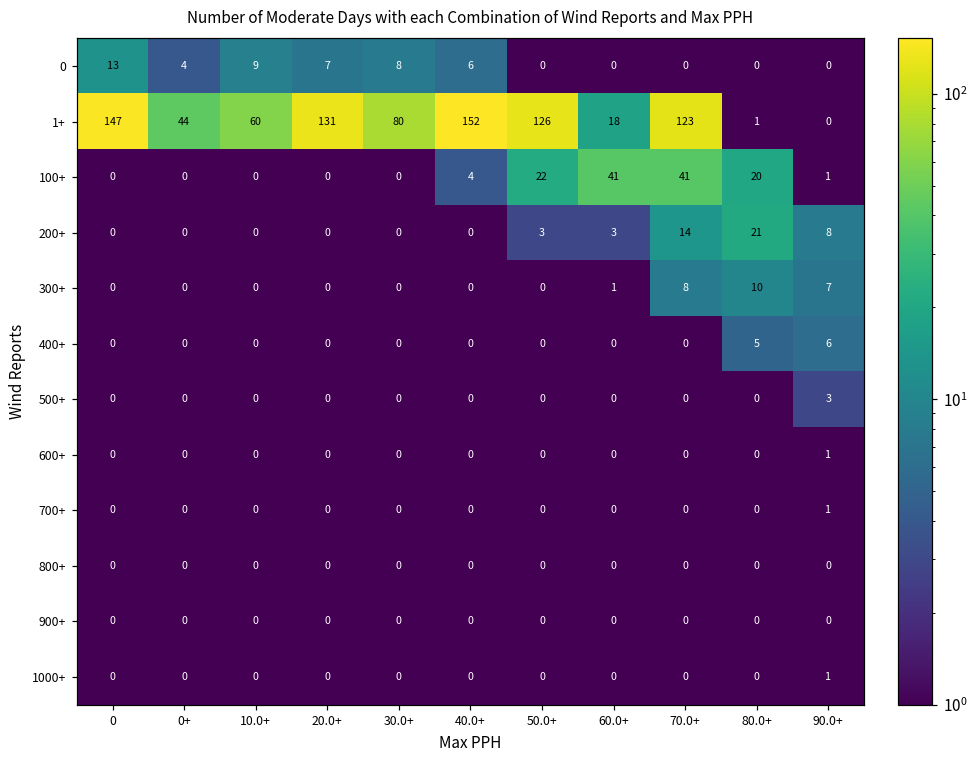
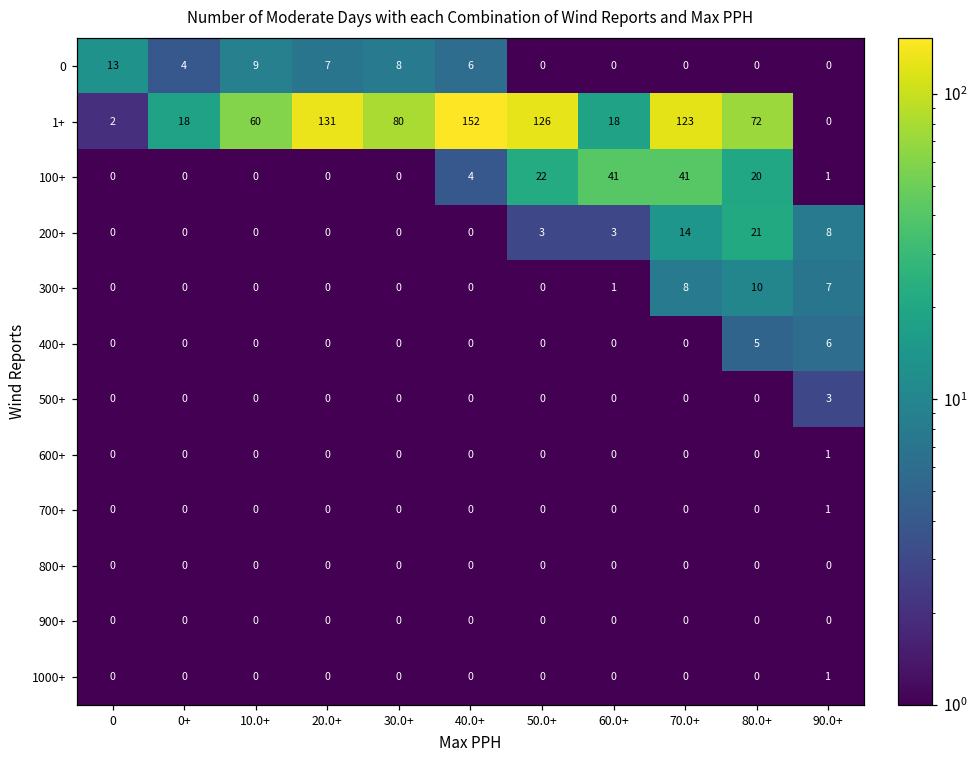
  {
    "0": {
      "0": 13,
      "0+": 4,
      "10.0+": 9,
      "20.0+": 7,
      "30.0+": 8,
      "40.0+": 6,
      "50.0+": 0,
      "60.0+": 0,
      "70.0+": 0,
      "80.0+": 0,
      "90.0+": 0
    },
    "1+": {
-     "0": 147,
-     "0+": 44,
+     "0": 2,
+     "0+": 18,
      "10.0+": 60,
      "20.0+": 131,
      "30.0+": 80,
      "40.0+": 152,
      "50.0+": 126,
      "60.0+": 18,
      "70.0+": 123,
-     "80.0+": 1,
+     "80.0+": 72,
      "90.0+": 0
    },
    "100+": {
      "0": 0,
      "0+": 0,
      "10.0+": 0,
      "20.0+": 0,
      "30.0+": 0,
      "40.0+": 4,
      "50.0+": 22,
      "60.0+": 41,
      "70.0+": 41,
      "80.0+": 20,
      "90.0+": 1
    },
    "200+": {
      "0": 0,
      "0+": 0,
      "10.0+": 0,
      "20.0+": 0,
      "30.0+": 0,
      "40.0+": 0,
      "50.0+": 3,
      "60.0+": 3,
      "70.0+": 14,
      "80.0+": 21,
      "90.0+": 8
    },
    "300+": {
      "0": 0,
      "0+": 0,
      "10.0+": 0,
      "20.0+": 0,
      "30.0+": 0,
      "40.0+": 0,
      "50.0+": 0,
      "60.0+": 1,
      "70.0+": 8,
      "80.0+": 10,
      "90.0+": 7
    },
    "400+": {
      "0": 0,
      "0+": 0,
      "10.0+": 0,
      "20.0+": 0,
      "30.0+": 0,
      "40.0+": 0,
      "50.0+": 0,
      "60.0+": 0,
      "70.0+": 0,
      "80.0+": 5,
      "90.0+": 6
    },
    "500+": {
      "0": 0,
      "0+": 0,
      "10.0+": 0,
      "20.0+": 0,
      "30.0+": 0,
      "40.0+": 0,
      "50.0+": 0,
      "60.0+": 0,
      "70.0+": 0,
      "80.0+": 0,
      "90.0+": 3
    },
    "600+": {
      "0": 0,
      "0+": 0,
      "10.0+": 0,
      "20.0+": 0,
      "30.0+": 0,
      "40.0+": 0,
      "50.0+": 0,
      "60.0+": 0,
      "70.0+": 0,
      "80.0+": 0,
      "90.0+": 1
    },
    "700+": {
      "0": 0,
      "0+": 0,
      "10.0+": 0,
      "20.0+": 0,
      "30.0+": 0,
      "40.0+": 0,
      "50.0+": 0,
      "60.0+": 0,
      "70.0+": 0,
      "80.0+": 0,
      "90.0+": 1
    },
    "800+": {
      "0": 0,
      "0+": 0,
      "10.0+": 0,
      "20.0+": 0,
      "30.0+": 0,
      "40.0+": 0,
      "50.0+": 0,
      "60.0+": 0,
      "70.0+": 0,
      "80.0+": 0,
      "90.0+": 0
    },
    "900+": {
      "0": 0,
      "0+": 0,
      "10.0+": 0,
      "20.0+": 0,
      "30.0+": 0,
      "40.0+": 0,
      "50.0+": 0,
      "60.0+": 0,
      "70.0+": 0,
      "80.0+": 0,
      "90.0+": 0
    },
    "1000+": {
      "0": 0,
      "0+": 0,
      "10.0+": 0,
      "20.0+": 0,
      "30.0+": 0,
      "40.0+": 0,
      "50.0+": 0,
      "60.0+": 0,
      "70.0+": 0,
      "80.0+": 0,
      "90.0+": 1
    }
  }
